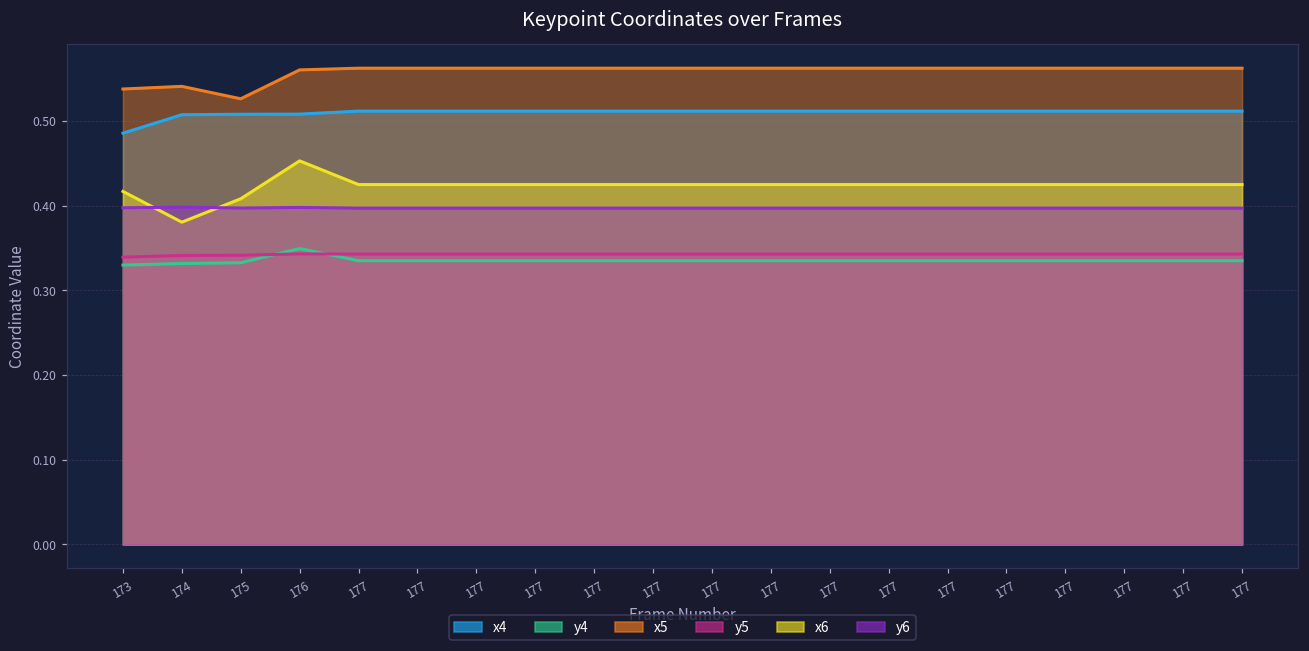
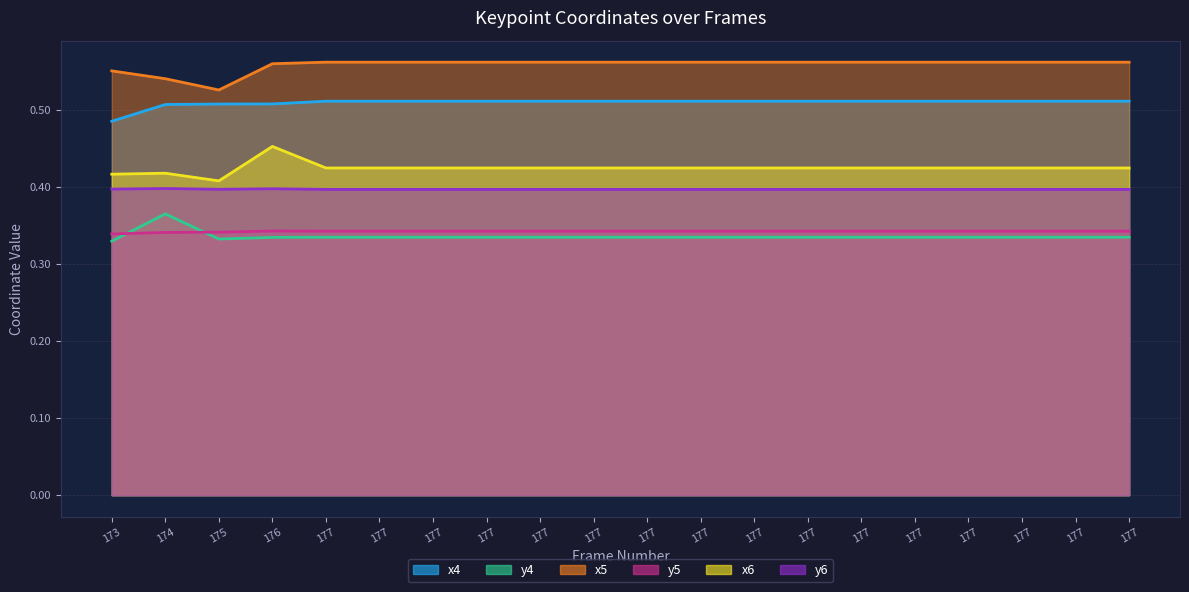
  {
    "x4": {
      "173": 0.49,
      "174": 0.51,
      "175": 0.51,
      "176": 0.51
    },
    "y4": {
      "173": 0.33,
-     "174": 0.33,
+     "174": 0.37,
      "175": 0.33,
-     "176": 0.35
+     "176": 0.33
    },
    "x5": {
-     "173": 0.54,
+     "173": 0.55,
      "174": 0.54,
      "175": 0.53,
      "176": 0.56
    },
    "x6": {
      "173": 0.42,
-     "174": 0.38,
+     "174": 0.42,
      "175": 0.41,
      "176": 0.45
    }
  }
